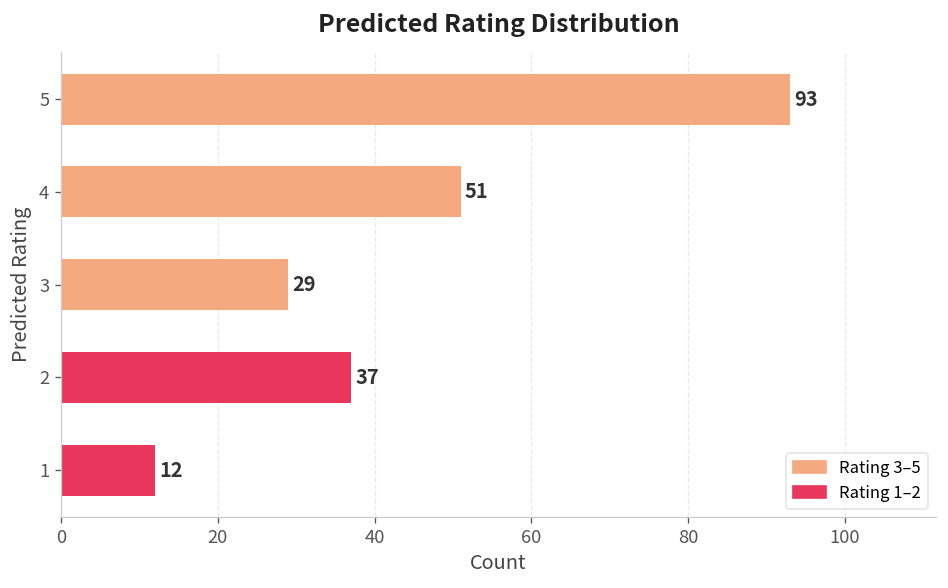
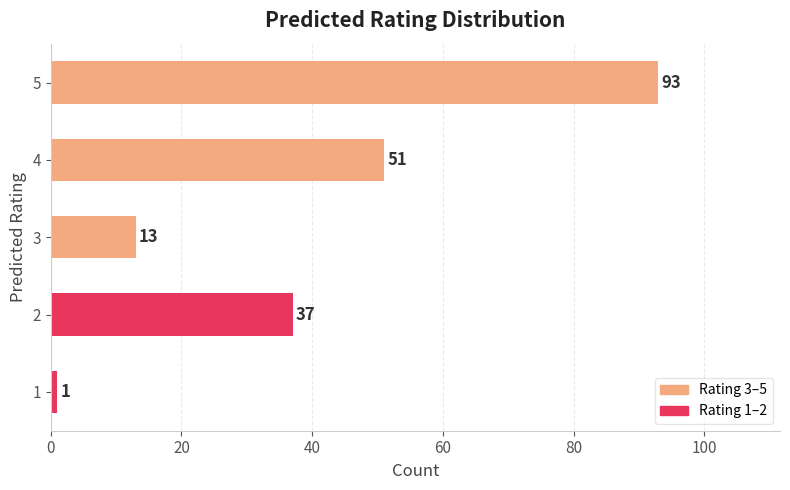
  {
    "5": 93,
    "4": 51,
-   "3": 29,
+   "3": 13,
    "2": 37,
-   "1": 12
+   "1": 1
  }
